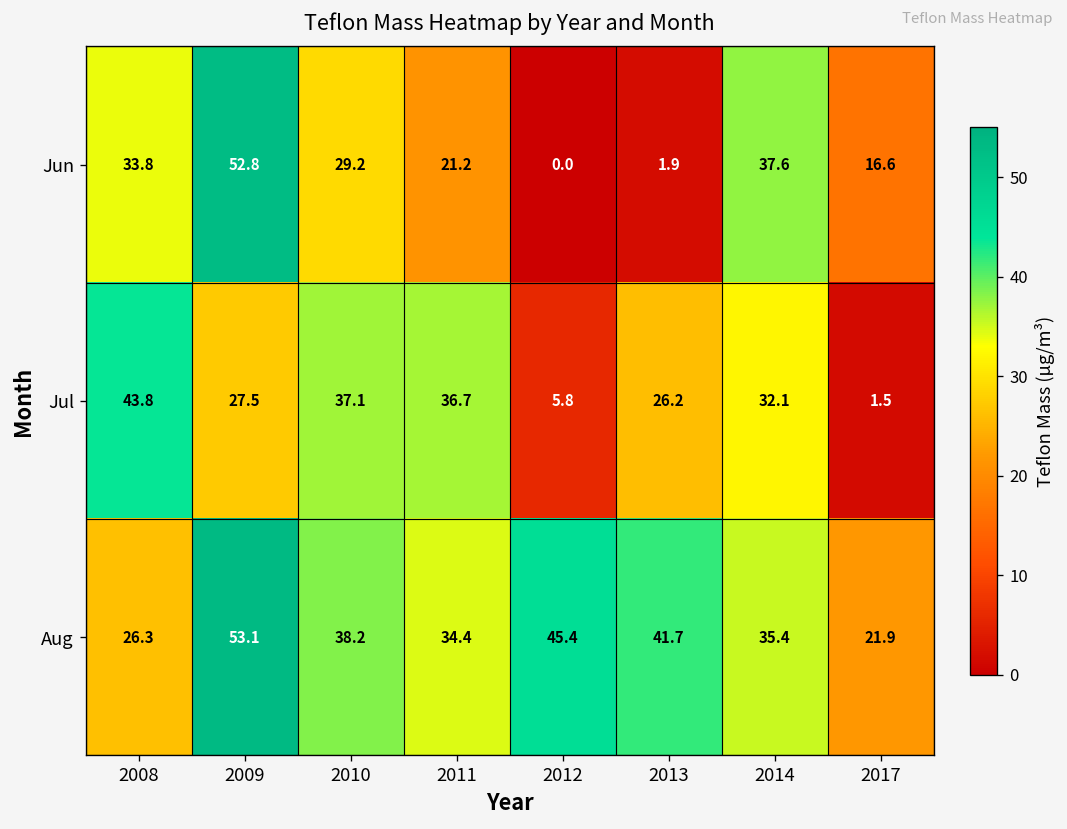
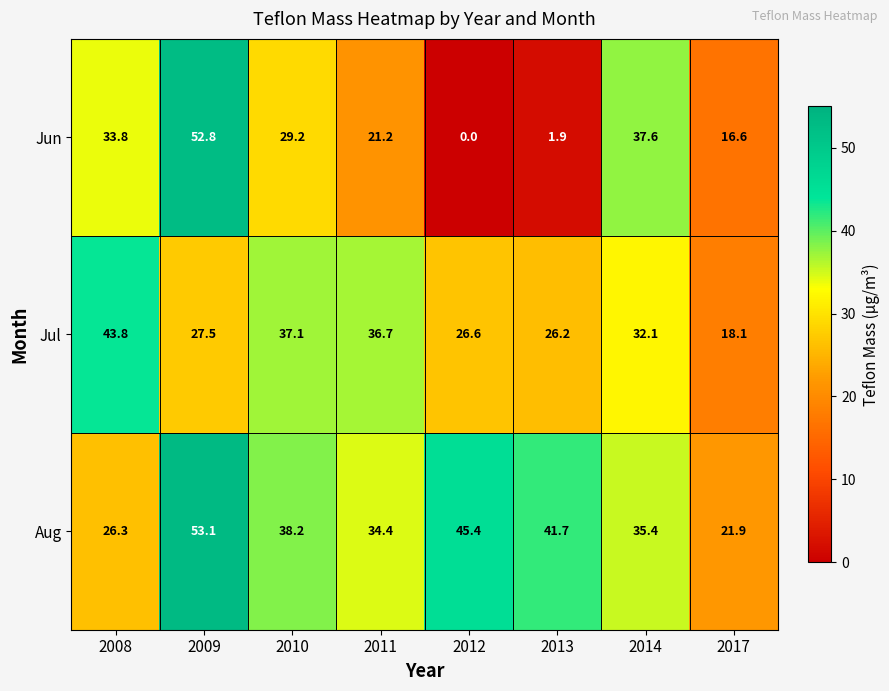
  {
    "Jun": {
      "2008": 33.8,
      "2009": 52.8,
      "2010": 29.2,
      "2011": 21.2,
      "2012": 0.0,
      "2013": 1.9,
      "2014": 37.6,
      "2017": 16.6
    },
    "Jul": {
      "2008": 43.8,
      "2009": 27.5,
      "2010": 37.1,
      "2011": 36.7,
-     "2012": 5.8,
+     "2012": 26.6,
      "2013": 26.2,
      "2014": 32.1,
-     "2017": 1.5
+     "2017": 18.1
    },
    "Aug": {
      "2008": 26.3,
      "2009": 53.1,
      "2010": 38.2,
      "2011": 34.4,
      "2012": 45.4,
      "2013": 41.7,
      "2014": 35.4,
      "2017": 21.9
    }
  }
